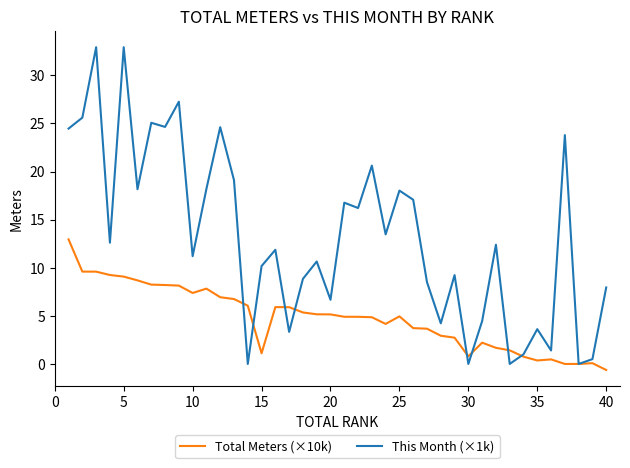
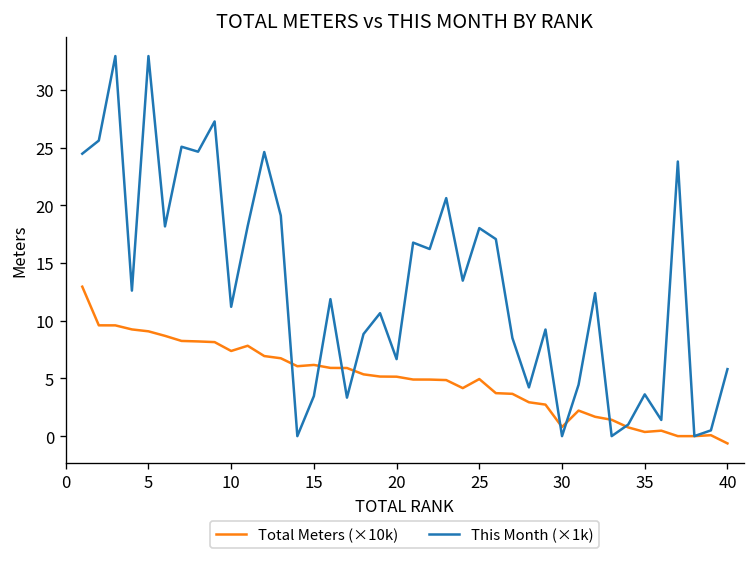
  {
    "Total Meters (×10k)": {
      "5": 9,
      "10": 7,
-     "15": 1,
+     "15": 6,
      "20": 5,
      "25": 5,
      "30": 1,
      "35": 0,
      "40": -1
    },
    "This Month (×1k)": {
      "5": 33,
      "10": 11,
-     "15": 10,
+     "15": 3,
      "20": 7,
      "25": 18,
      "30": 0,
      "35": 4,
-     "40": 8
+     "40": 6
    }
  }
